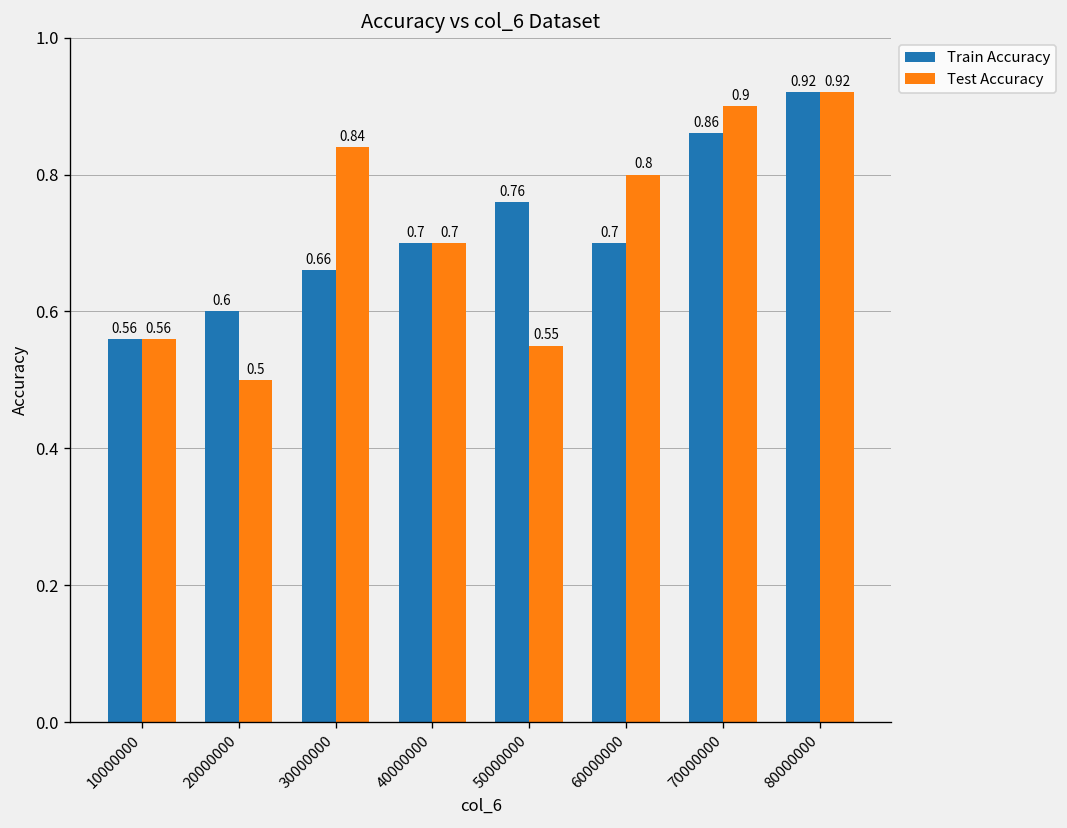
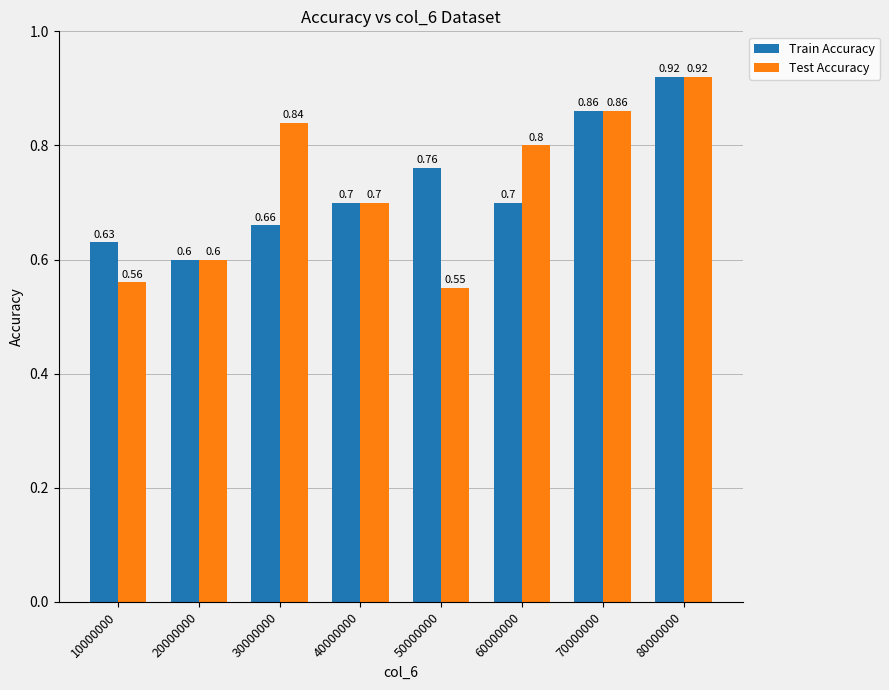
  {
    "Train Accuracy": {
-     "10000000": 0.56,
+     "10000000": 0.63,
      "20000000": 0.6,
      "30000000": 0.66,
      "40000000": 0.7,
      "50000000": 0.76,
      "60000000": 0.7,
      "70000000": 0.86,
      "80000000": 0.92
    },
    "Test Accuracy": {
      "10000000": 0.56,
-     "20000000": 0.5,
+     "20000000": 0.6,
      "30000000": 0.84,
      "40000000": 0.7,
      "50000000": 0.55,
      "60000000": 0.8,
-     "70000000": 0.9,
+     "70000000": 0.86,
      "80000000": 0.92
    }
  }
